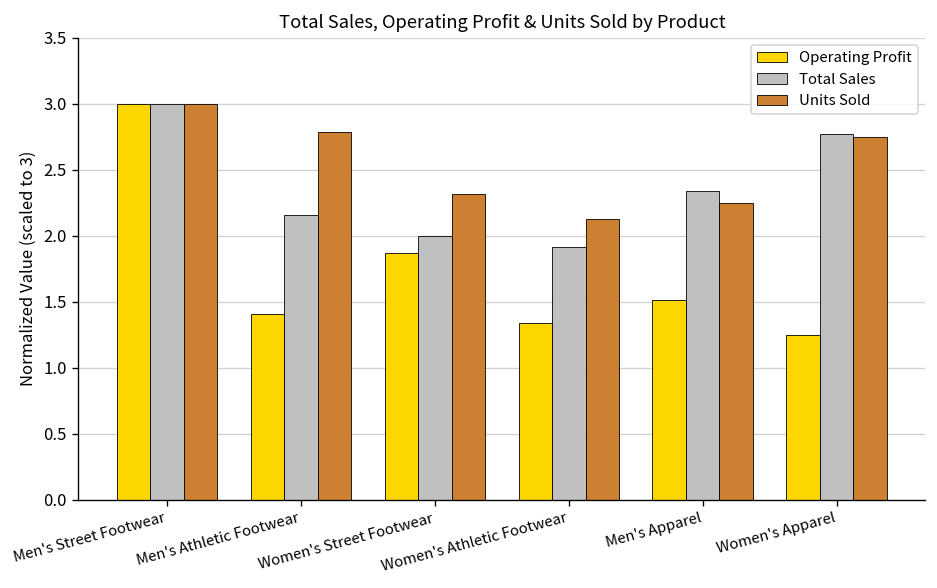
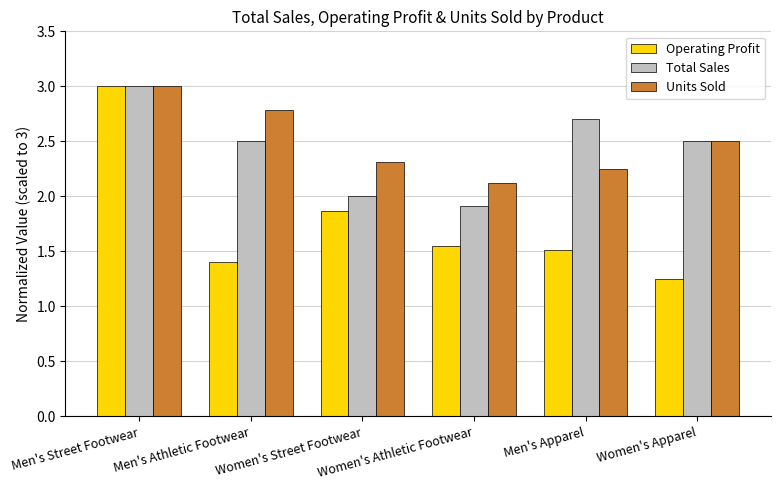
  {
    "Operating Profit": {
      "Men's Street Footwear": 3.00,
      "Men's Athletic Footwear": 1.41,
      "Women's Street Footwear": 1.87,
-     "Women's Athletic Footwear": 1.34,
+     "Women's Athletic Footwear": 1.55,
      "Men's Apparel": 1.51,
      "Women's Apparel": 1.25
    },
    "Total Sales": {
      "Men's Street Footwear": 3.00,
-     "Men's Athletic Footwear": 2.15,
+     "Men's Athletic Footwear": 2.50,
      "Women's Street Footwear": 2.00,
      "Women's Athletic Footwear": 1.91,
-     "Men's Apparel": 2.33,
-     "Women's Apparel": 2.77
+     "Men's Apparel": 2.70,
+     "Women's Apparel": 2.50
    },
    "Units Sold": {
      "Men's Street Footwear": 3.00,
      "Men's Athletic Footwear": 2.78,
      "Women's Street Footwear": 2.32,
      "Women's Athletic Footwear": 2.13,
      "Men's Apparel": 2.25,
-     "Women's Apparel": 2.75
+     "Women's Apparel": 2.50
    }
  }
